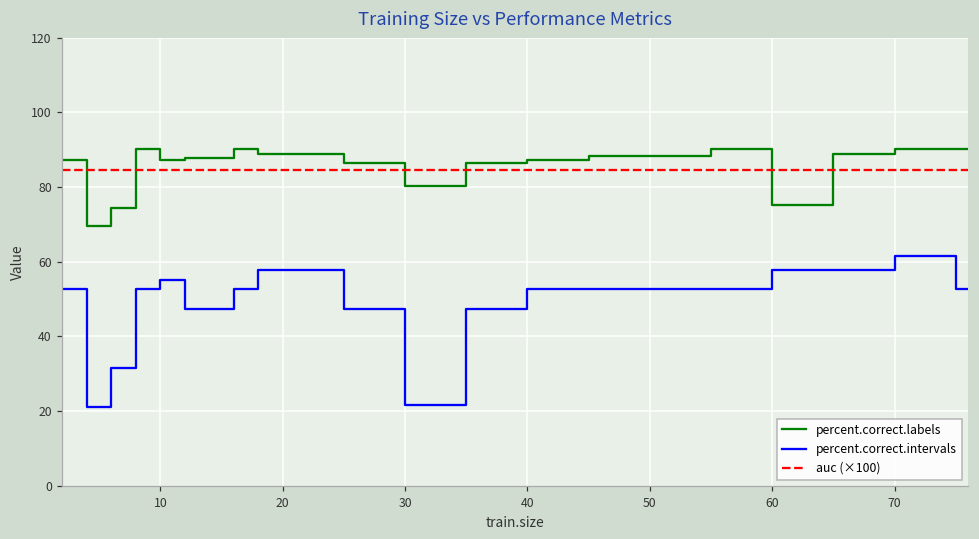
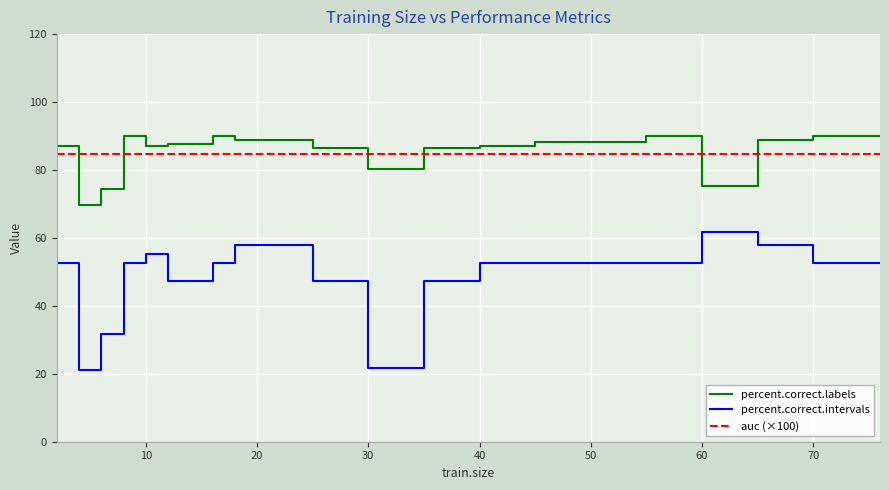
  {
    "percent.correct.labels": {
      "10": 87,
      "20": 89,
      "30": 80,
      "40": 87,
      "50": 88,
      "60": 75,
      "70": 90
    },
    "percent.correct.intervals": {
      "10": 55,
      "20": 58,
      "30": 22,
      "40": 53,
      "50": 53,
-     "60": 58,
-     "70": 61
+     "60": 62,
+     "70": 53
    },
    "auc (×100)": {
      "10": 85,
      "20": 85,
      "30": 85,
      "40": 85,
      "50": 85,
      "60": 85,
      "70": 85
    }
  }
